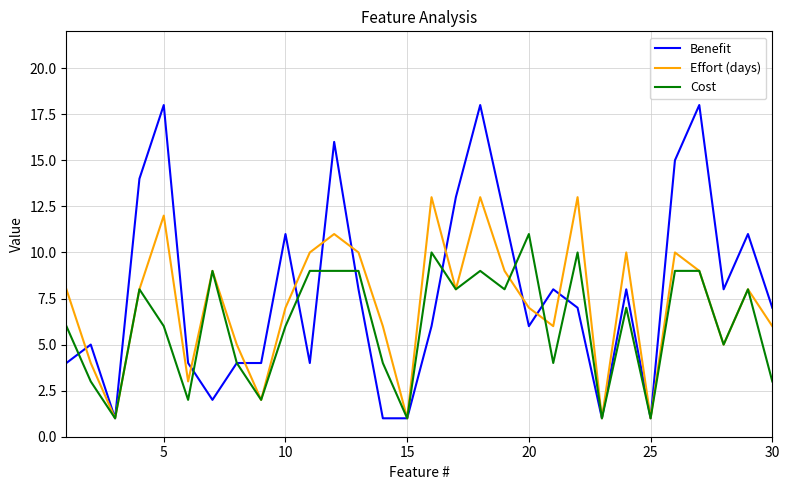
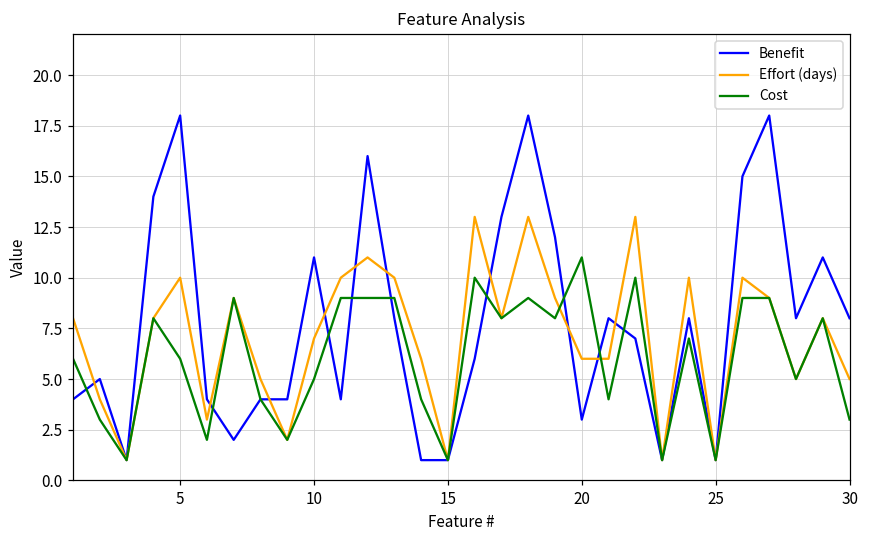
  {
    "Benefit": {
      "5": 18,
      "10": 11,
-     "20": 6,
-     "30": 7
+     "20": 3,
+     "30": 8
    },
    "Effort (days)": {
-     "5": 12,
+     "5": 10,
      "10": 7,
-     "20": 7,
-     "30": 6
+     "20": 6,
+     "30": 5
    },
    "Cost": {
      "5": 6,
-     "10": 6,
+     "10": 5,
      "20": 11,
      "30": 3
    }
  }
